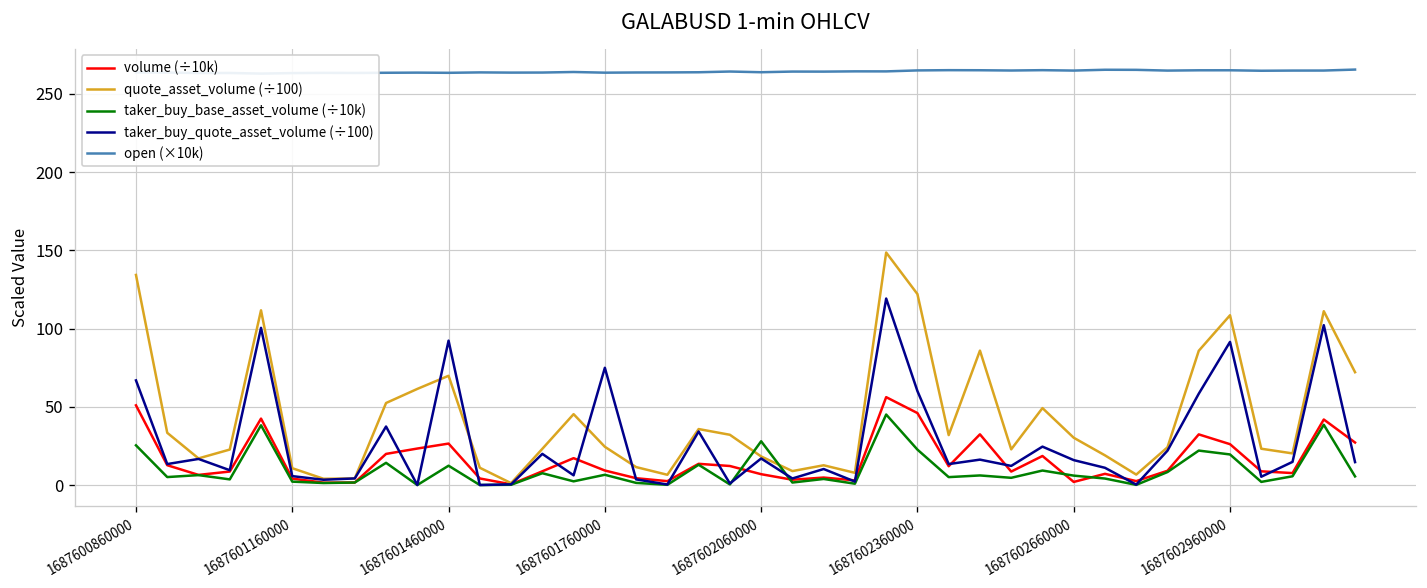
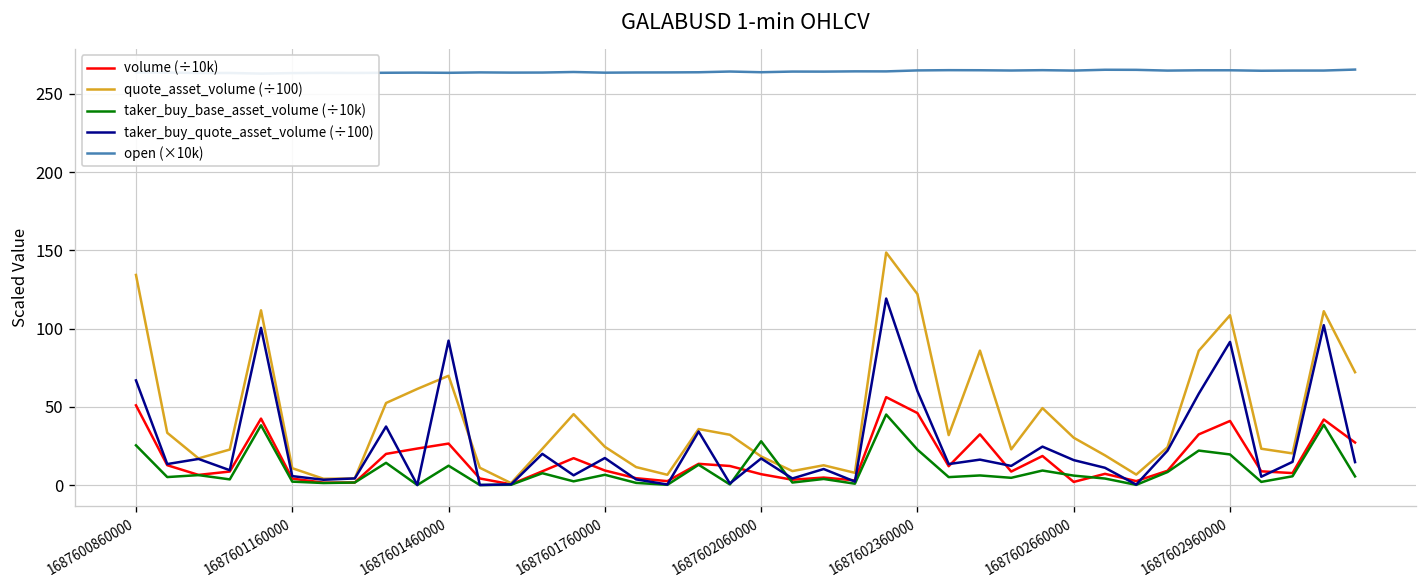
  {
    "volume (÷10k)": {
      "1687600860000": 51,
      "1687601460000": 26,
      "1687601760000": 9,
      "1687602060000": 7,
      "1687602360000": 46,
      "1687602660000": 2,
-     "1687602960000": 26
+     "1687602960000": 41
    },
    "quote_asset_volume (÷100)": {
      "1687600860000": 134,
      "1687601160000": 11,
      "1687601460000": 70,
      "1687601760000": 24,
      "1687602360000": 122,
      "1687602660000": 30,
      "1687602960000": 109
    },
    "taker_buy_base_asset_volume (÷10k)": {
      "1687600860000": 25,
      "1687601460000": 12,
      "1687601760000": 7,
      "1687602060000": 28,
      "1687602360000": 23,
      "1687602660000": 6,
      "1687602960000": 20
    },
    "taker_buy_quote_asset_volume (÷100)": {
      "1687600860000": 67,
      "1687601460000": 92,
-     "1687601760000": 75,
+     "1687601760000": 17,
      "1687602360000": 60,
      "1687602660000": 16,
      "1687602960000": 91
    },
    "open (×10k)": {
      "1687601460000": 263,
      "1687601760000": 264,
      "1687602060000": 264,
      "1687602360000": 265,
      "1687602660000": 265,
      "1687602960000": 265
    }
  }
